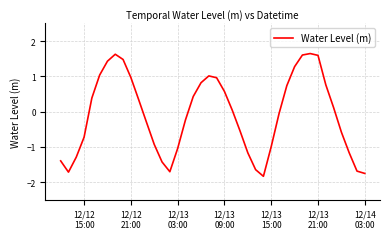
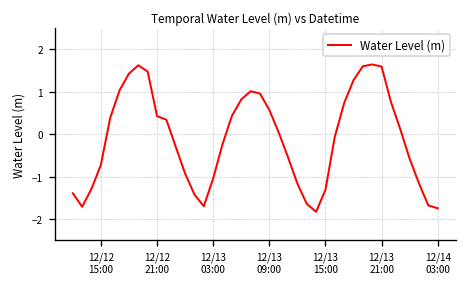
  {
    "12/12 15:00": -0.7,
-   "12/12 21:00": 1.0,
+   "12/12 21:00": 0.4,
    "12/13 03:00": -1.0,
    "12/13 09:00": 0.6,
-   "12/13 15:00": -1.0,
+   "12/13 15:00": -1.3,
    "12/13 21:00": 1.6,
    "12/14 03:00": -1.8
  }
